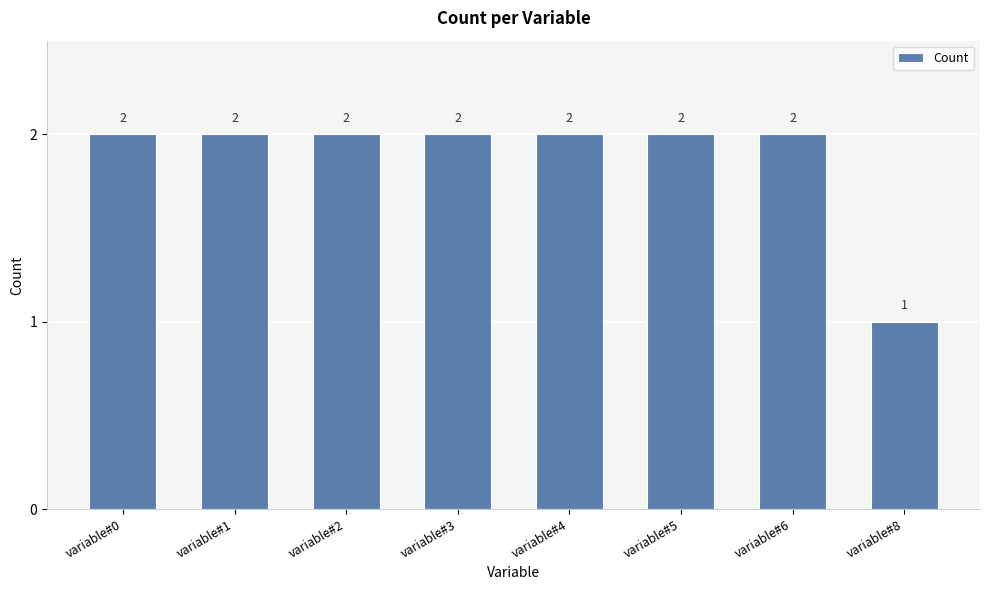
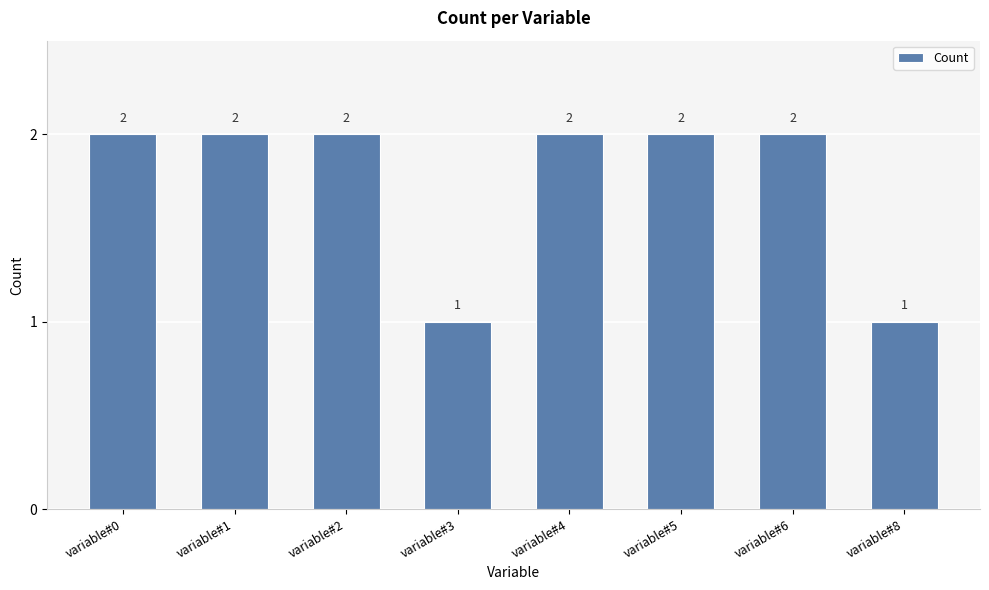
  {
    "variable#0": 2,
    "variable#1": 2,
    "variable#2": 2,
-   "variable#3": 2,
+   "variable#3": 1,
    "variable#4": 2,
    "variable#5": 2,
    "variable#6": 2,
    "variable#8": 1
  }
